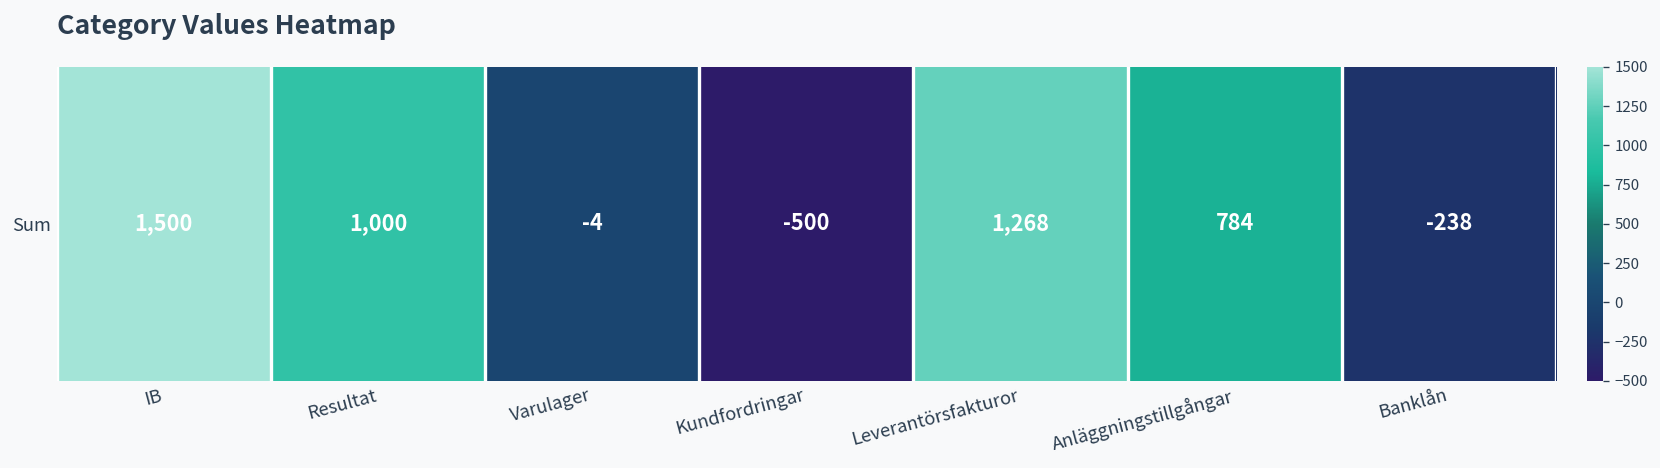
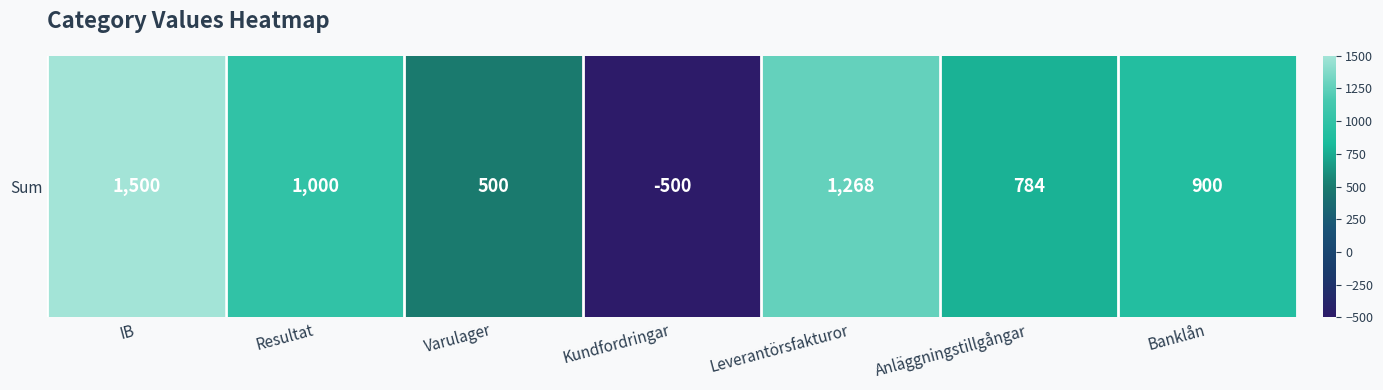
  {
    "Sum": {
      "IB": "1,500",
      "Resultat": "1,000",
-     "Varulager": "-4",
+     "Varulager": "500",
      "Kundfordringar": "-500",
      "Leverantörsfakturor": "1,268",
      "Anläggningstillgångar": "784",
-     "Banklån": "-238"
+     "Banklån": "900"
    }
  }
